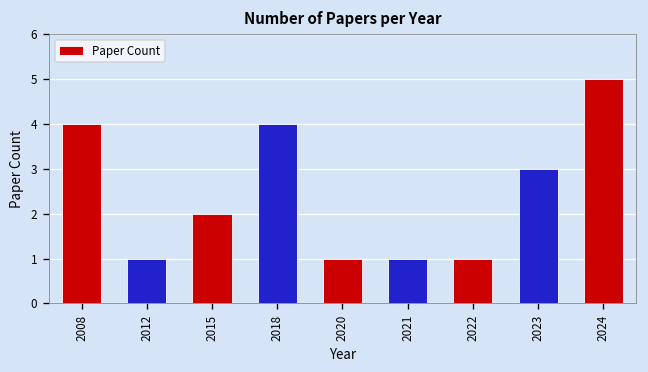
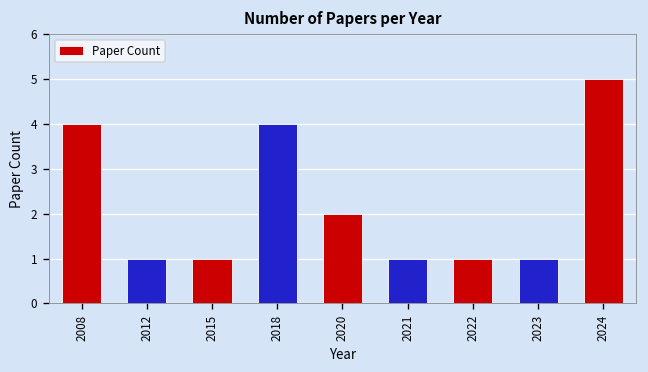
  {
    "2008": 4,
    "2012": 1,
-   "2015": 2,
+   "2015": 1,
    "2018": 4,
-   "2020": 1,
+   "2020": 2,
    "2021": 1,
    "2022": 1,
-   "2023": 3,
+   "2023": 1,
    "2024": 5
  }
